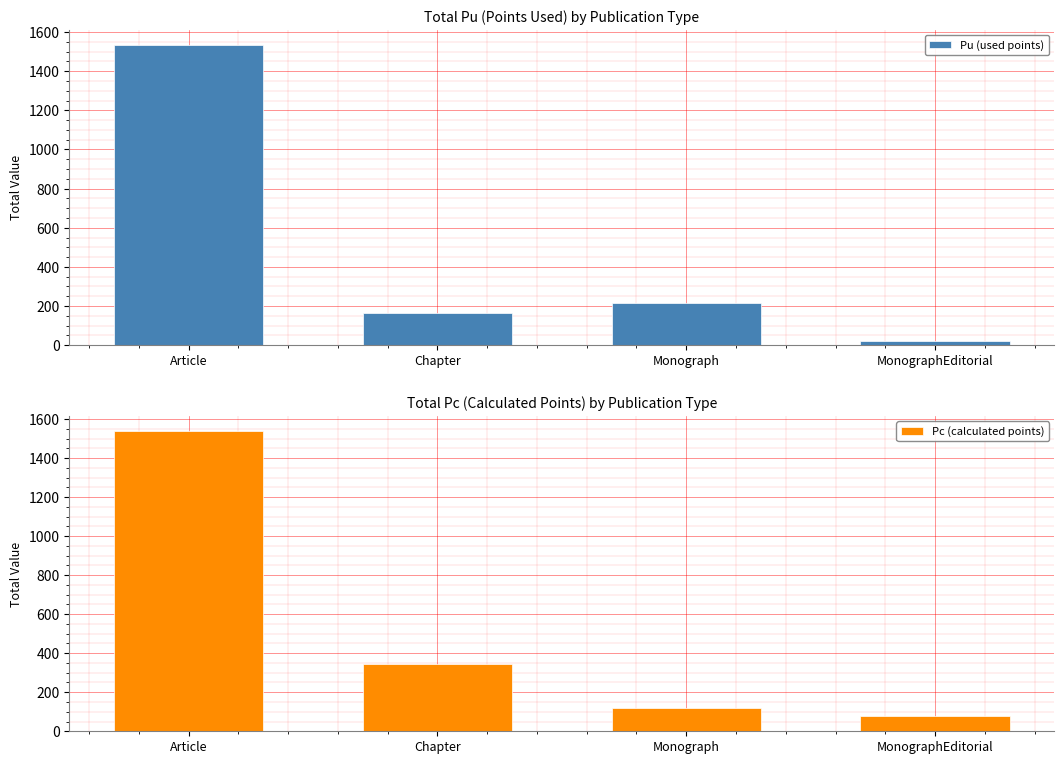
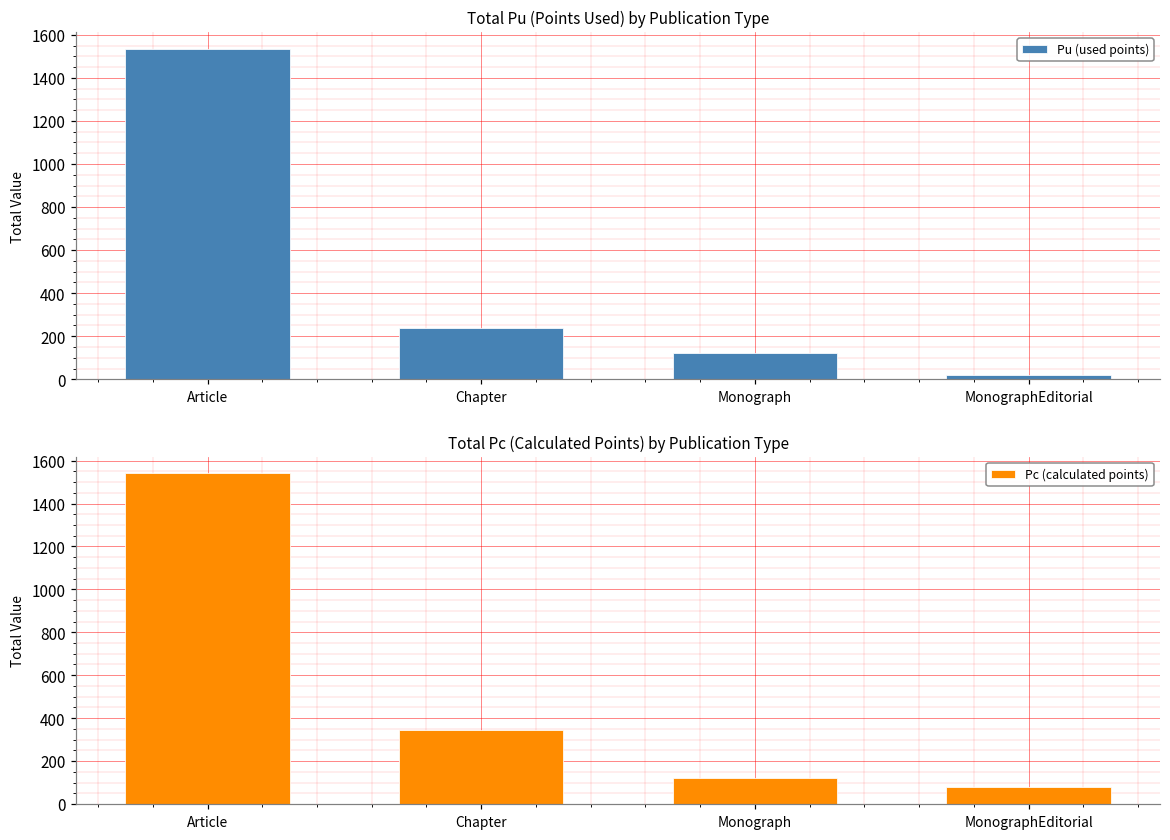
  {
    "Total Pu (Points Used) by Publication Type": {
      "Article": 1540,
-     "Chapter": 160,
-     "Monograph": 220,
+     "Chapter": 240,
+     "Monograph": 120,
      "MonographEditorial": 20
    },
    "Total Pc (Calculated Points) by Publication Type": {
      "Article": 1540,
      "Chapter": 340,
      "Monograph": 120,
      "MonographEditorial": 80
    }
  }
